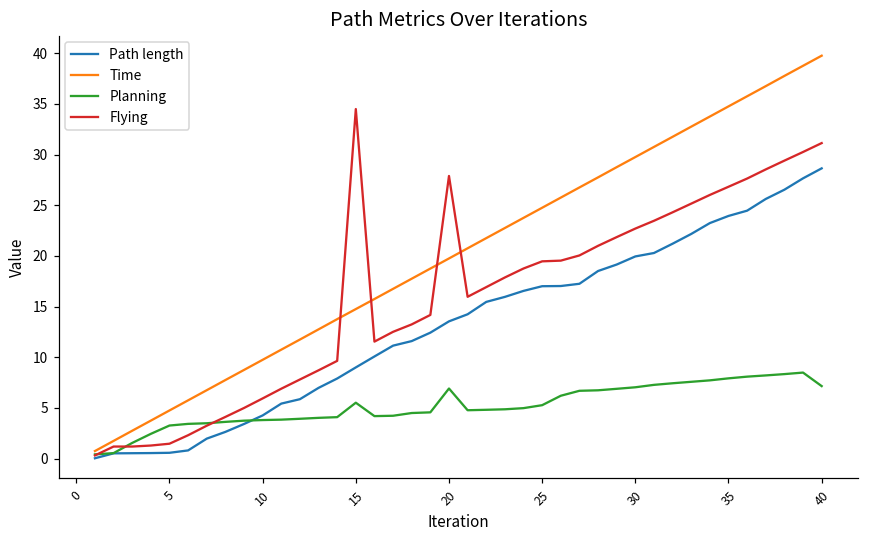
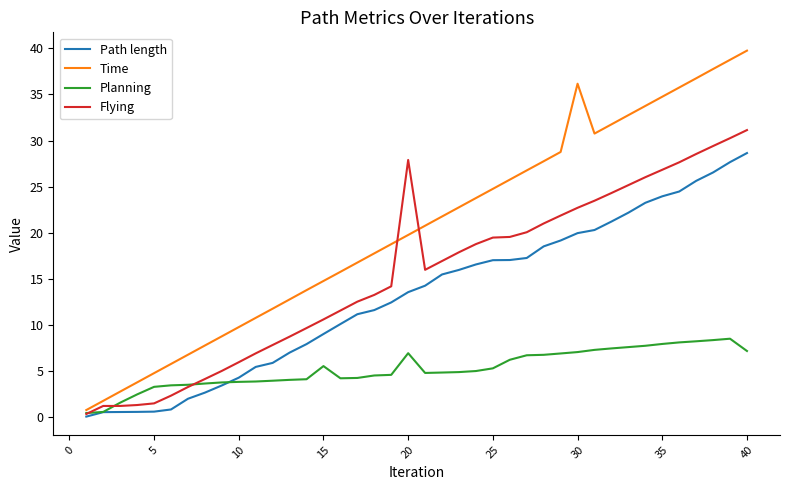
  {
    "Path length": {
      "5": 1,
      "10": 4,
      "15": 9,
      "20": 14,
      "25": 17,
      "30": 20,
      "35": 24,
      "40": 29
    },
    "Time": {
      "5": 5,
      "10": 10,
      "15": 15,
      "20": 20,
      "25": 25,
-     "30": 30,
+     "30": 36,
      "35": 35,
      "40": 40
    },
    "Planning": {
      "5": 3,
      "10": 4,
      "15": 6,
      "20": 7,
      "25": 5,
      "30": 7,
      "35": 8,
      "40": 7
    },
    "Flying": {
      "5": 1,
      "10": 6,
-     "15": 34,
+     "15": 11,
      "20": 28,
      "25": 19,
      "30": 23,
      "35": 27,
      "40": 31
    }
  }
